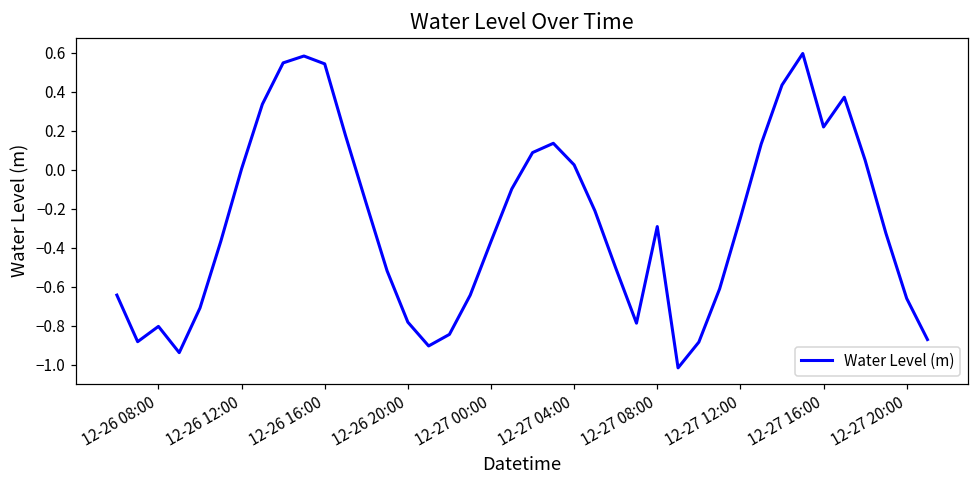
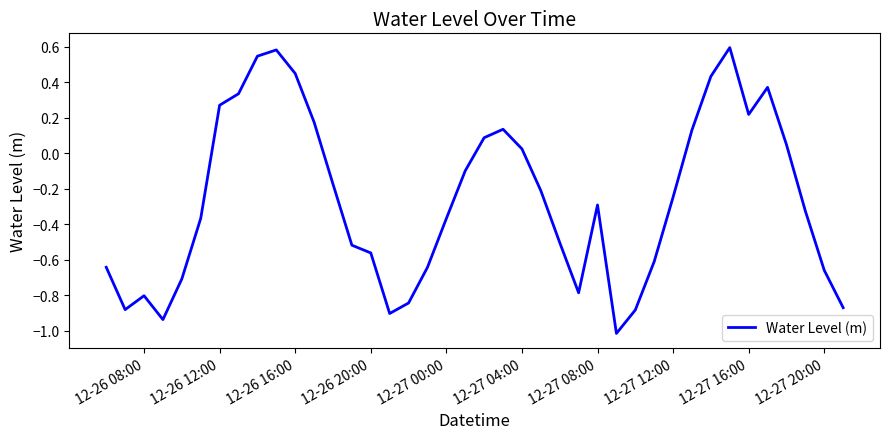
  {
    "12-26 08:00": -0.80,
-   "12-26 12:00": 0.00,
-   "12-26 16:00": 0.54,
-   "12-26 20:00": -0.78,
+   "12-26 12:00": 0.27,
+   "12-26 16:00": 0.45,
+   "12-26 20:00": -0.56,
    "12-27 00:00": -0.37,
    "12-27 04:00": 0.02,
    "12-27 08:00": -0.29,
    "12-27 12:00": -0.25,
    "12-27 16:00": 0.22,
    "12-27 20:00": -0.66
  }
